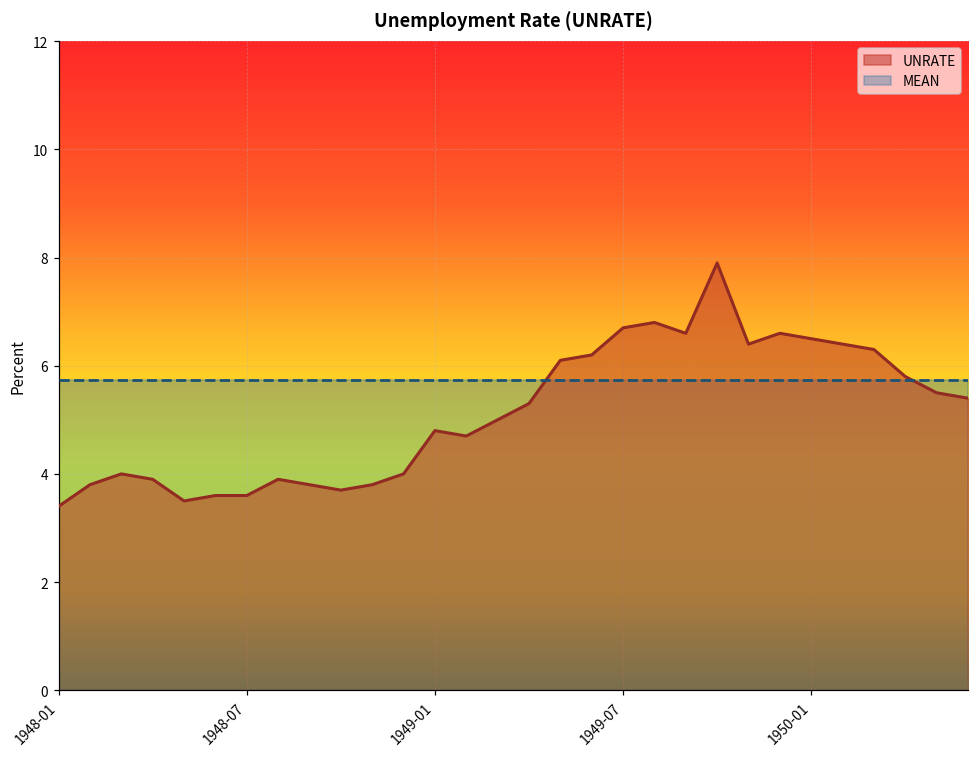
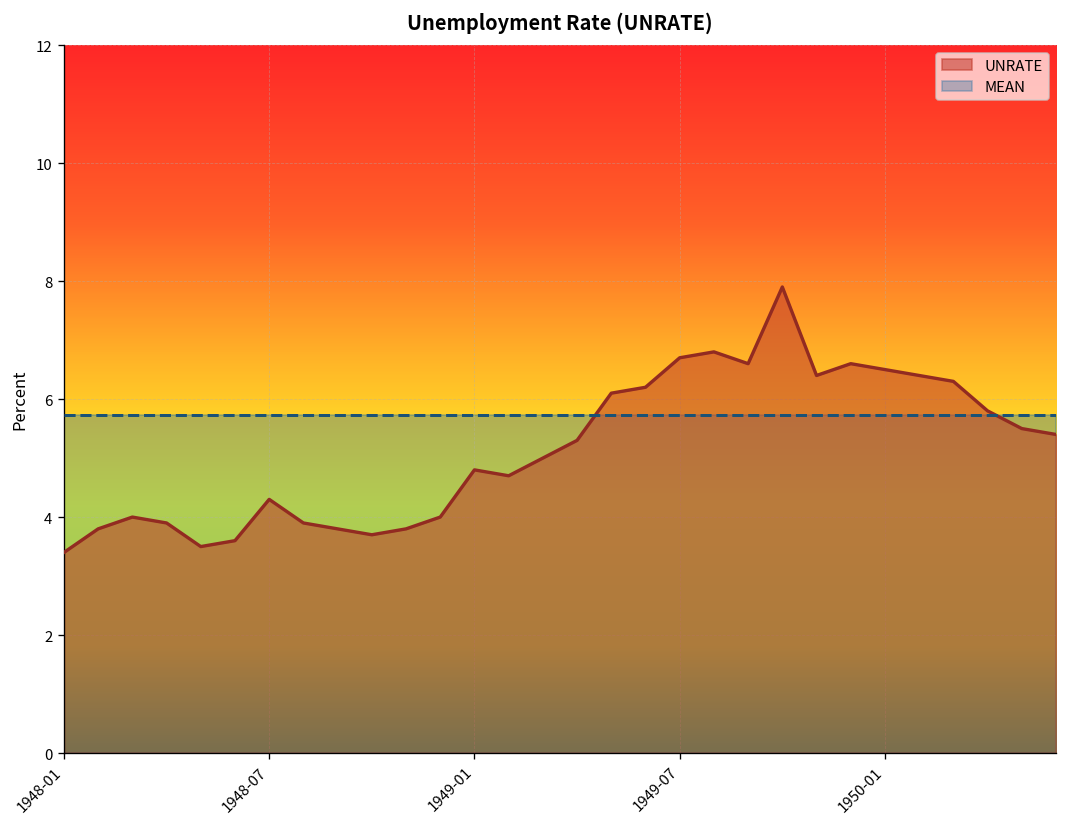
  {
    "UNRATE": {
      "1948-01": 3.4,
-     "1948-07": 3.6,
+     "1948-07": 4.3,
      "1949-01": 4.8,
      "1949-07": 6.7,
      "1950-01": 6.5
    },
    "MEAN": {
      "1948-01": 5.7,
      "1948-07": 5.7,
      "1949-01": 5.7,
      "1949-07": 5.7,
      "1950-01": 5.7
    }
  }
